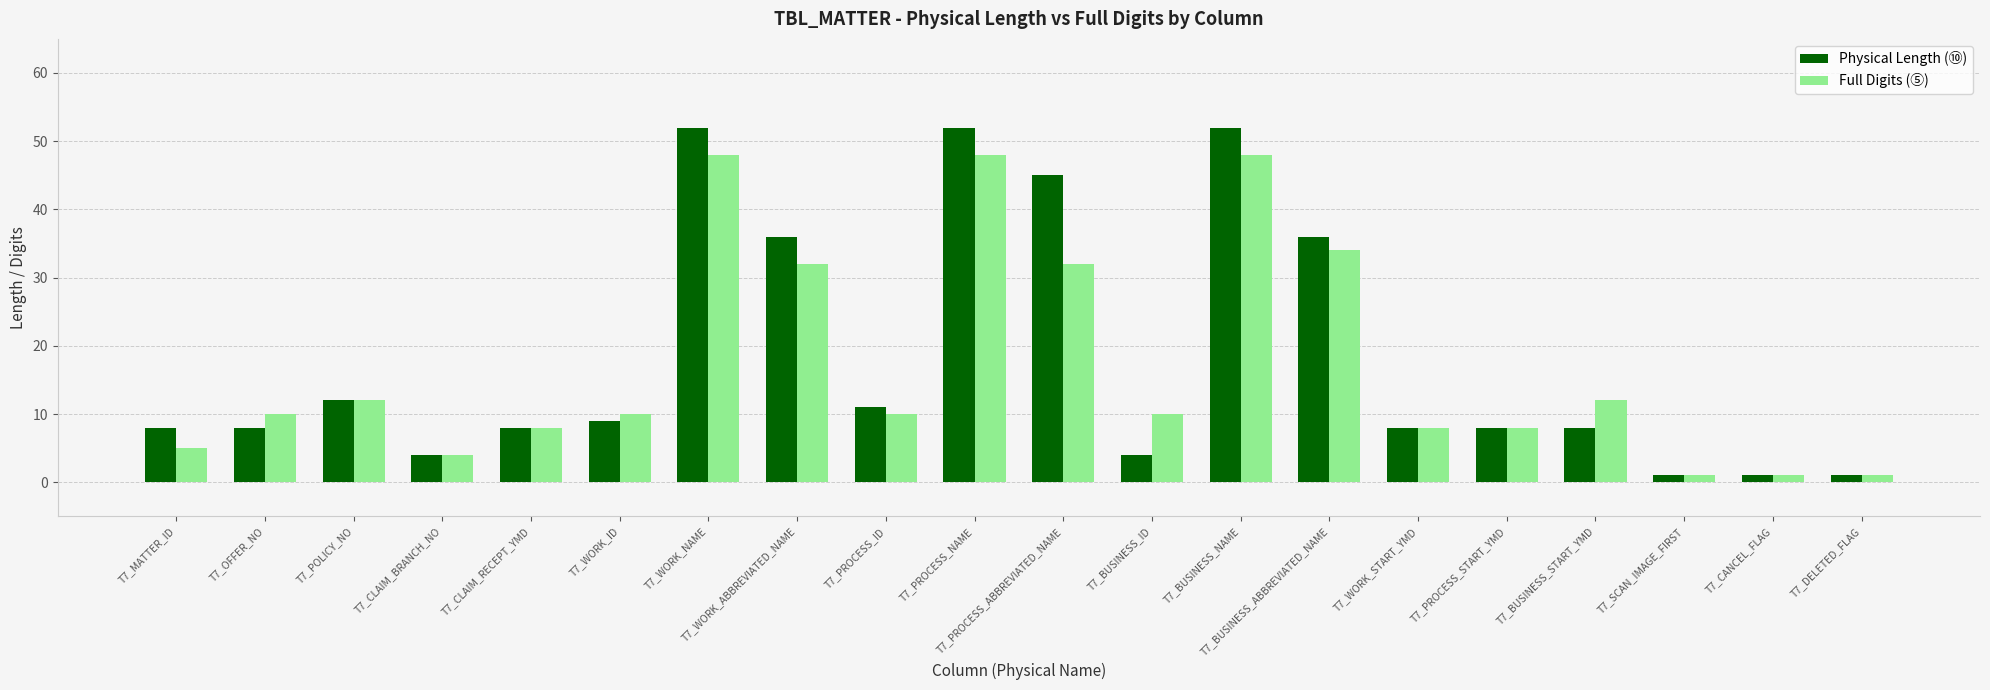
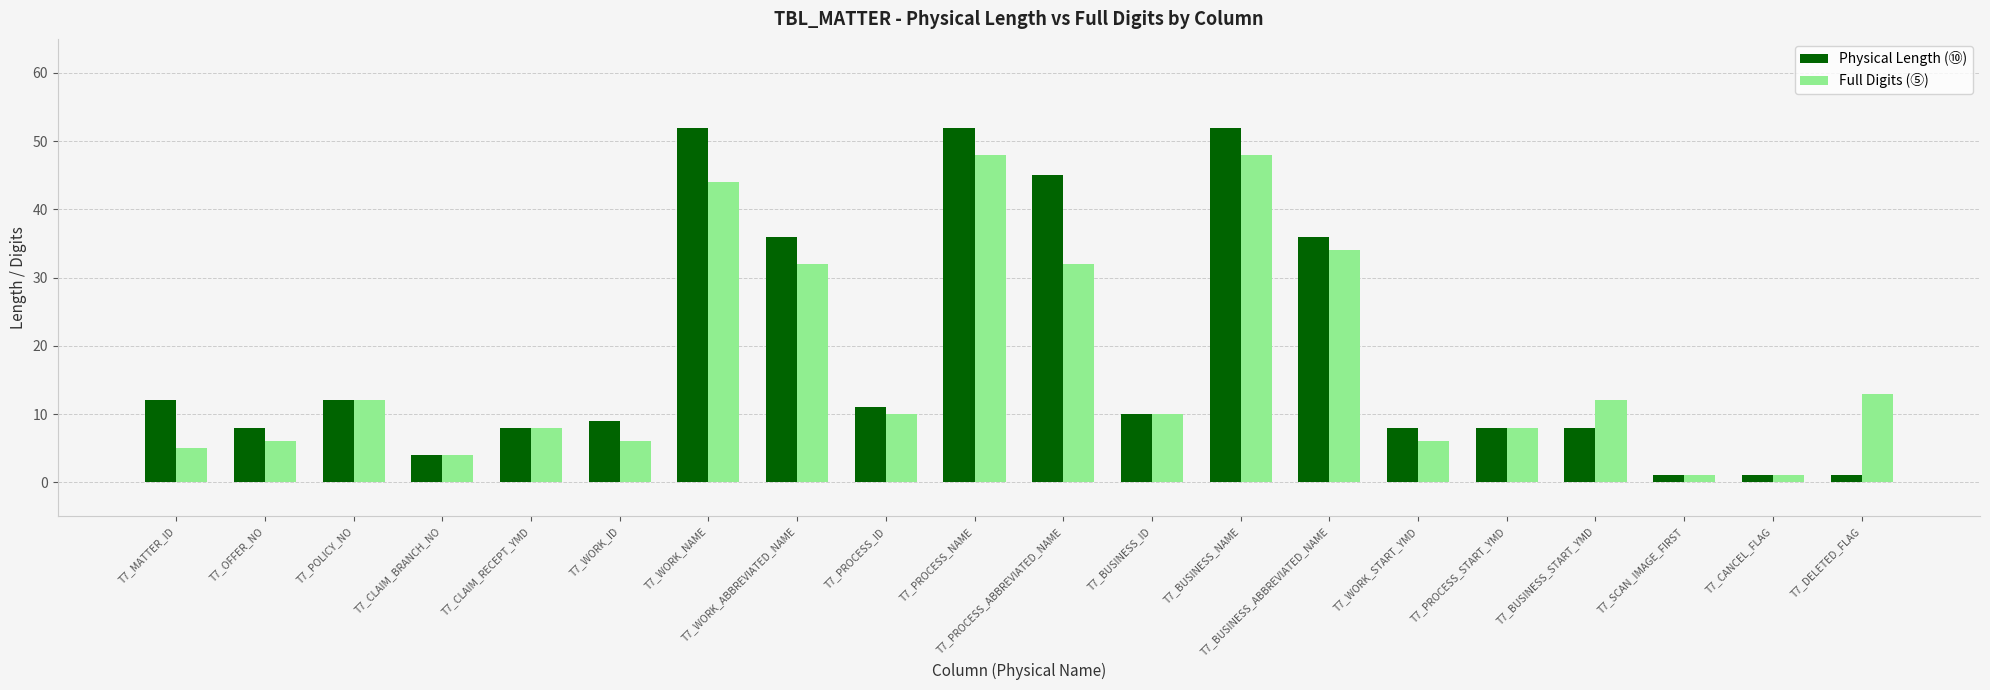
  {
    "Physical Length (⑩)": {
-     "T7_MATTER_ID": 8,
+     "T7_MATTER_ID": 12,
      "T7_OFFER_NO": 8,
      "T7_POLICY_NO": 12,
      "T7_CLAIM_BRANCH_NO": 4,
      "T7_CLAIM_RECEPT_YMD": 8,
      "T7_WORK_ID": 9,
      "T7_WORK_NAME": 52,
      "T7_WORK_ABBREVIATED_NAME": 36,
      "T7_PROCESS_ID": 11,
      "T7_PROCESS_NAME": 52,
      "T7_PROCESS_ABBREVIATED_NAME": 45,
-     "T7_BUSINESS_ID": 4,
+     "T7_BUSINESS_ID": 10,
      "T7_BUSINESS_NAME": 52,
      "T7_BUSINESS_ABBREVIATED_NAME": 36,
      "T7_WORK_START_YMD": 8,
      "T7_PROCESS_START_YMD": 8,
      "T7_BUSINESS_START_YMD": 8,
      "T7_SCAN_IMAGE_FIRST": 1,
      "T7_CANCEL_FLAG": 1,
      "T7_DELETED_FLAG": 1
    },
    "Full Digits (⑤)": {
      "T7_MATTER_ID": 5,
-     "T7_OFFER_NO": 10,
+     "T7_OFFER_NO": 6,
      "T7_POLICY_NO": 12,
      "T7_CLAIM_BRANCH_NO": 4,
      "T7_CLAIM_RECEPT_YMD": 8,
-     "T7_WORK_ID": 10,
-     "T7_WORK_NAME": 48,
+     "T7_WORK_ID": 6,
+     "T7_WORK_NAME": 44,
      "T7_WORK_ABBREVIATED_NAME": 32,
      "T7_PROCESS_ID": 10,
      "T7_PROCESS_NAME": 48,
      "T7_PROCESS_ABBREVIATED_NAME": 32,
      "T7_BUSINESS_ID": 10,
      "T7_BUSINESS_NAME": 48,
      "T7_BUSINESS_ABBREVIATED_NAME": 34,
-     "T7_WORK_START_YMD": 8,
+     "T7_WORK_START_YMD": 6,
      "T7_PROCESS_START_YMD": 8,
      "T7_BUSINESS_START_YMD": 12,
      "T7_SCAN_IMAGE_FIRST": 1,
      "T7_CANCEL_FLAG": 1,
-     "T7_DELETED_FLAG": 1
+     "T7_DELETED_FLAG": 13
    }
  }
